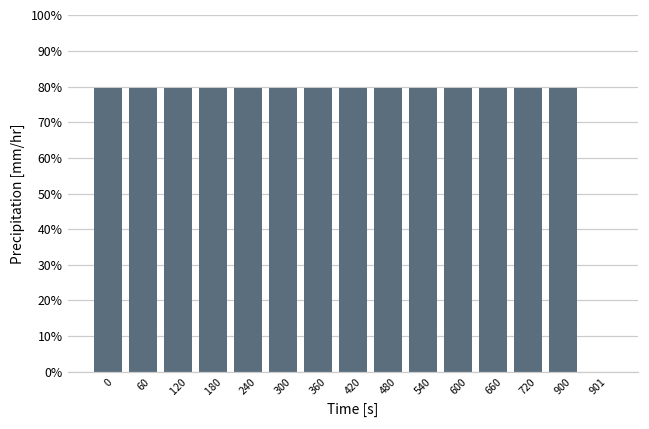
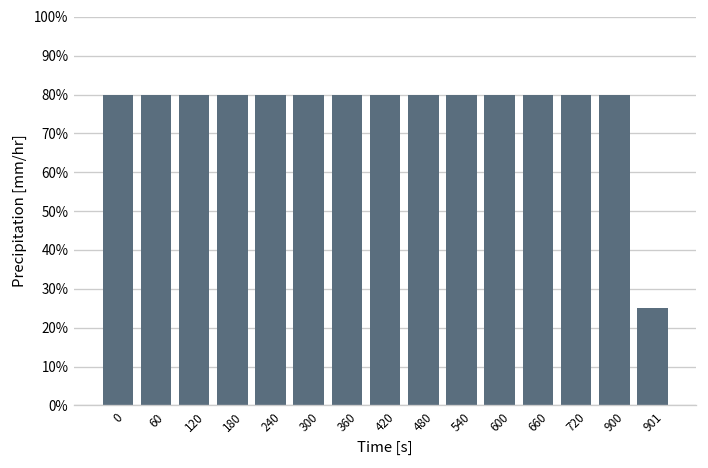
  {
    "0": "80%",
    "60": "80%",
    "120": "80%",
    "180": "80%",
    "240": "80%",
    "300": "80%",
    "360": "80%",
    "420": "80%",
    "480": "80%",
    "540": "80%",
    "600": "80%",
    "660": "80%",
    "720": "80%",
    "900": "80%",
-   "901": "0%"
+   "901": "25%"
  }
